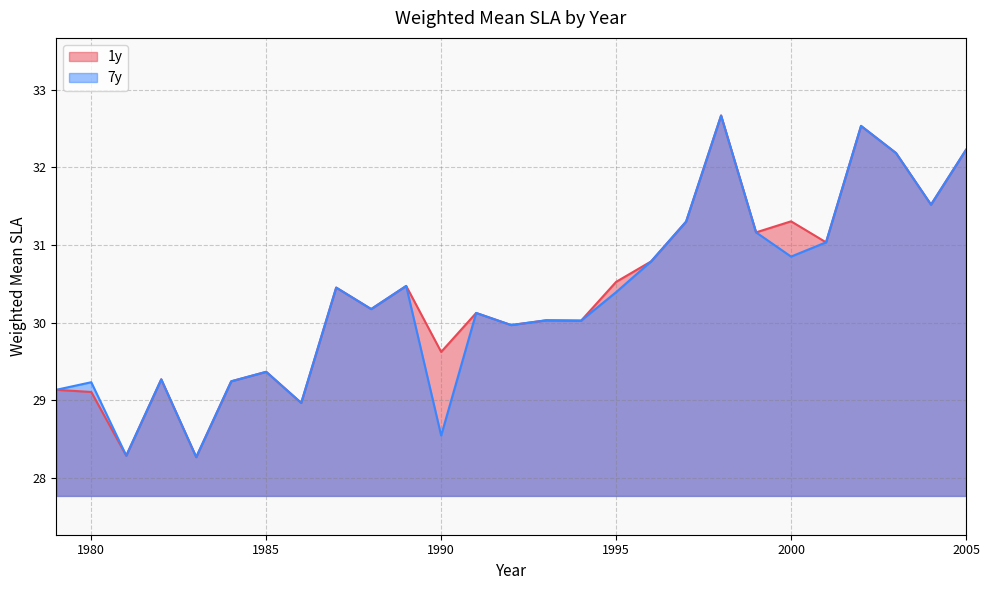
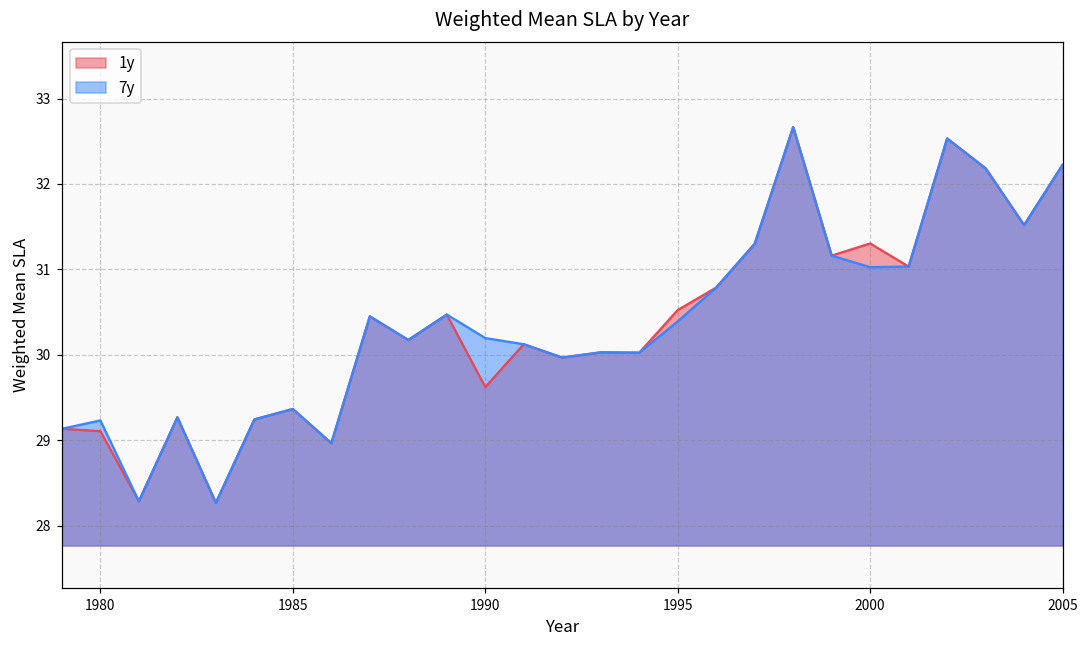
  {
    "1y": {
      "1980": 29.1,
      "1990": 29.6,
      "1995": 30.5,
      "2000": 31.3
    },
    "7y": {
      "1980": 29.2,
-     "1990": 28.5,
+     "1990": 30.2,
      "1995": 30.4,
-     "2000": 30.8
+     "2000": 31.0
    }
  }
